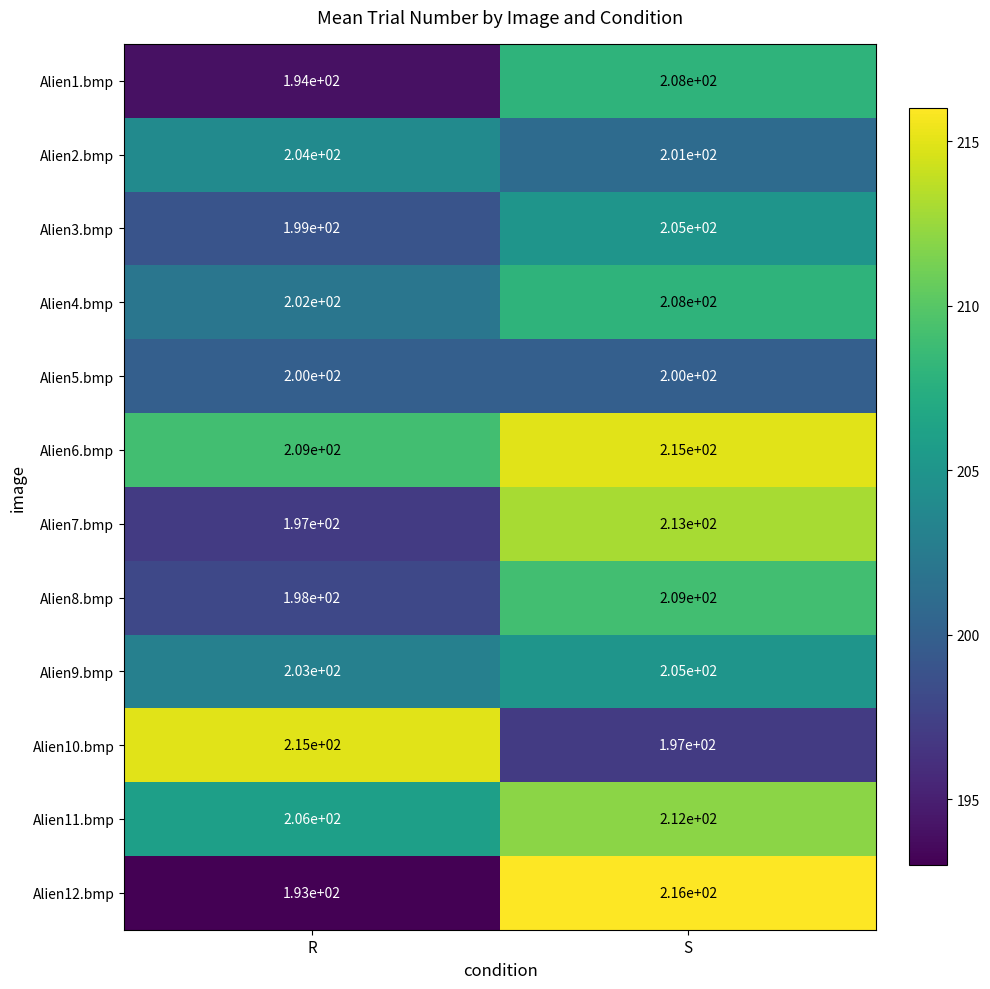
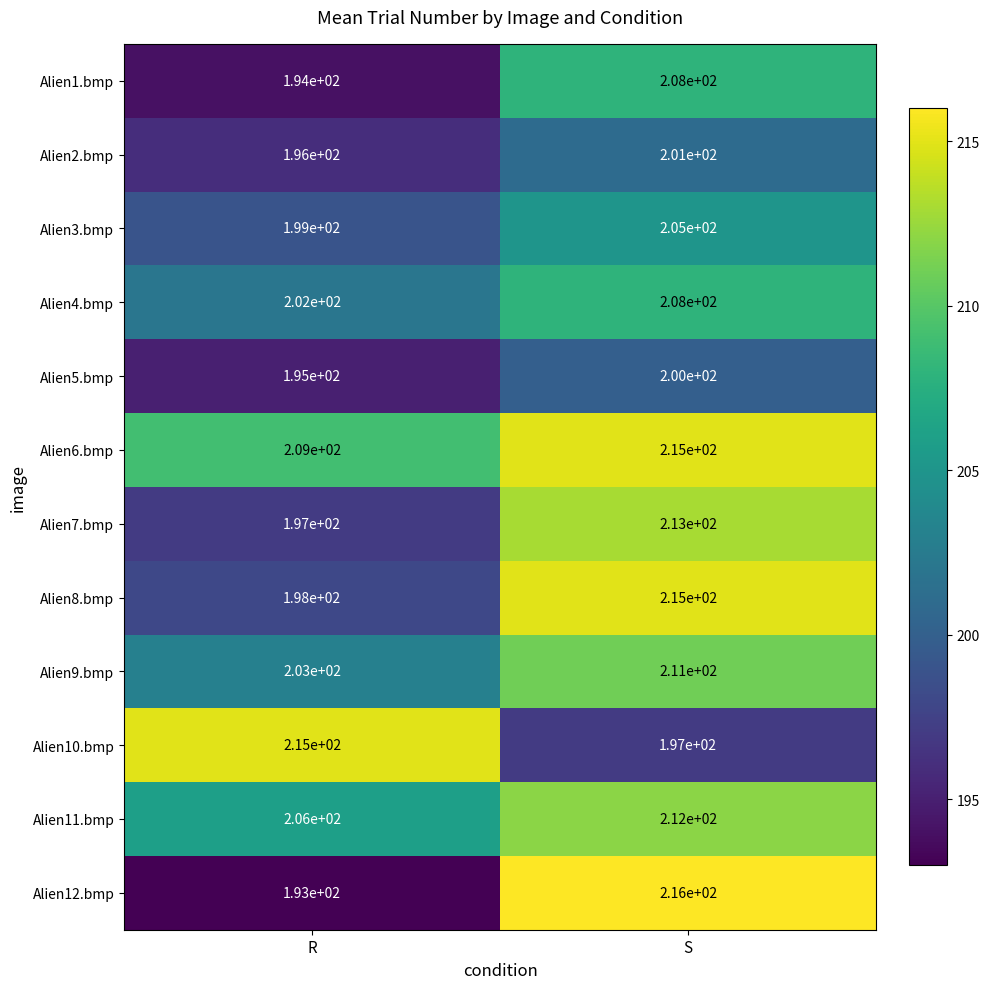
  {
    "Alien1.bmp": {
      "R": "1.94e+02",
      "S": "2.08e+02"
    },
    "Alien2.bmp": {
-     "R": "2.04e+02",
+     "R": "1.96e+02",
      "S": "2.01e+02"
    },
    "Alien3.bmp": {
      "R": "1.99e+02",
      "S": "2.05e+02"
    },
    "Alien4.bmp": {
      "R": "2.02e+02",
      "S": "2.08e+02"
    },
    "Alien5.bmp": {
-     "R": "2.00e+02",
+     "R": "1.95e+02",
      "S": "2.00e+02"
    },
    "Alien6.bmp": {
      "R": "2.09e+02",
      "S": "2.15e+02"
    },
    "Alien7.bmp": {
      "R": "1.97e+02",
      "S": "2.13e+02"
    },
    "Alien8.bmp": {
      "R": "1.98e+02",
-     "S": "2.09e+02"
+     "S": "2.15e+02"
    },
    "Alien9.bmp": {
      "R": "2.03e+02",
-     "S": "2.05e+02"
+     "S": "2.11e+02"
    },
    "Alien10.bmp": {
      "R": "2.15e+02",
      "S": "1.97e+02"
    },
    "Alien11.bmp": {
      "R": "2.06e+02",
      "S": "2.12e+02"
    },
    "Alien12.bmp": {
      "R": "1.93e+02",
      "S": "2.16e+02"
    }
  }
